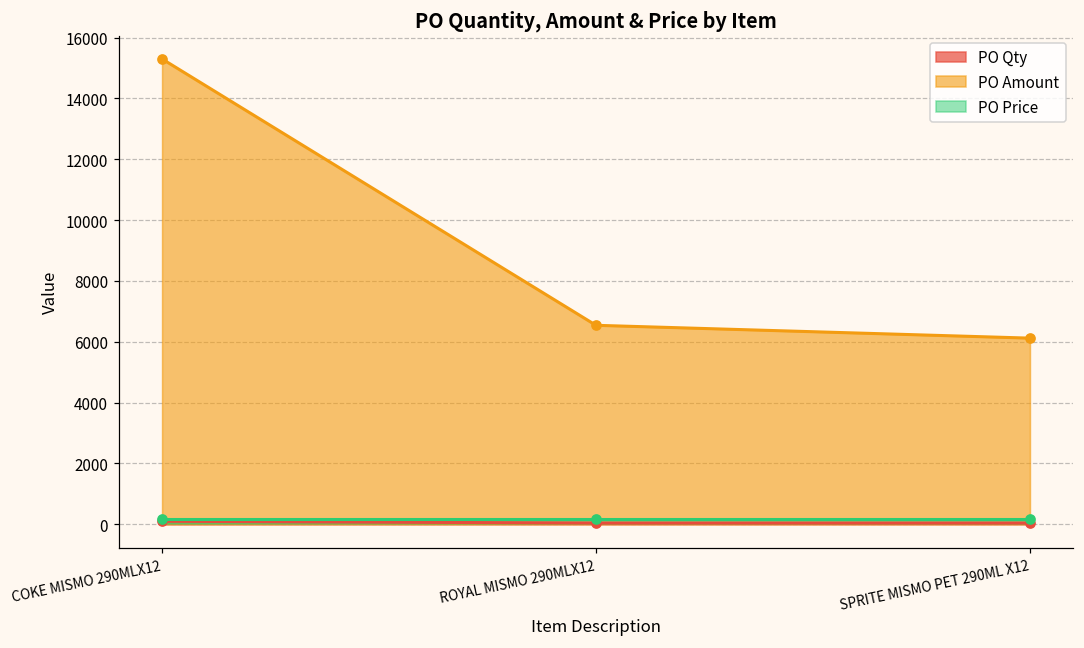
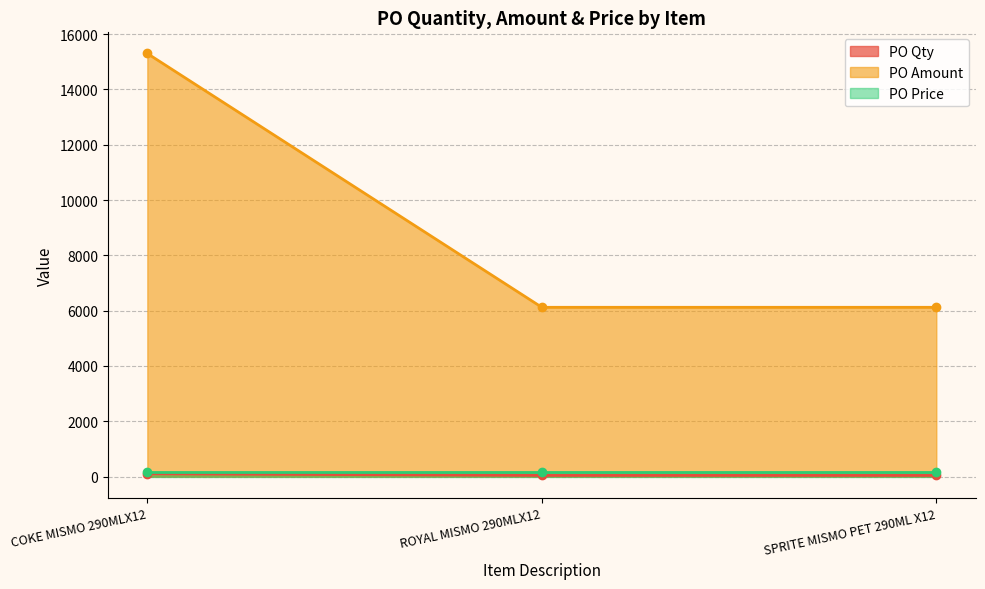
  {
    "PO Qty": {
      "ROYAL MISMO 290MLX12": 0,
      "SPRITE MISMO PET 290ML X12": 0
    },
    "PO Amount": {
      "COKE MISMO 290MLX12": 15300,
-     "ROYAL MISMO 290MLX12": 6500,
+     "ROYAL MISMO 290MLX12": 6100,
      "SPRITE MISMO PET 290ML X12": 6100
    },
    "PO Price": {
      "ROYAL MISMO 290MLX12": 200,
      "SPRITE MISMO PET 290ML X12": 200
    }
  }
